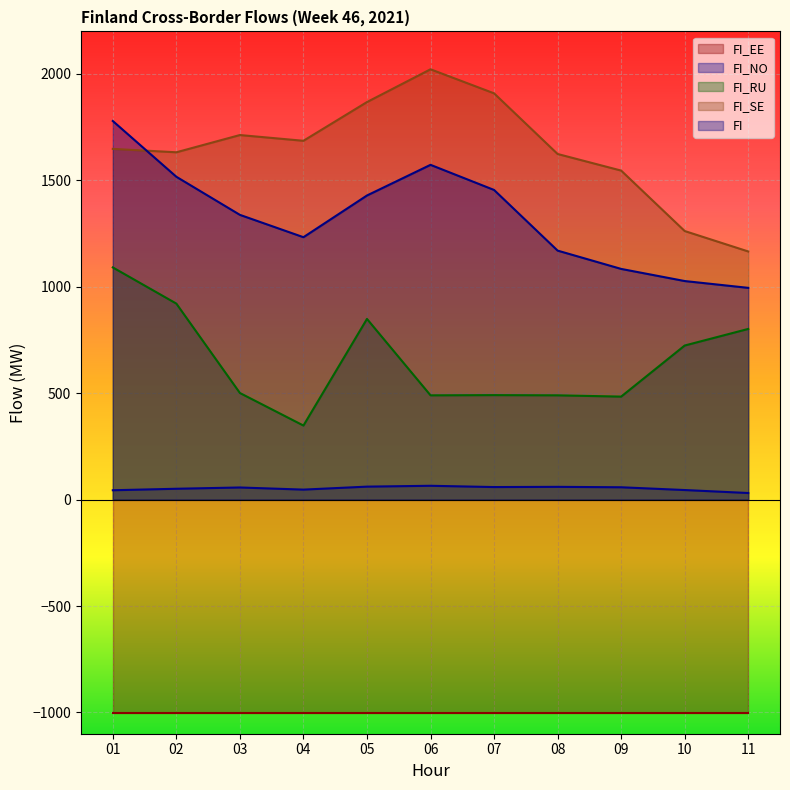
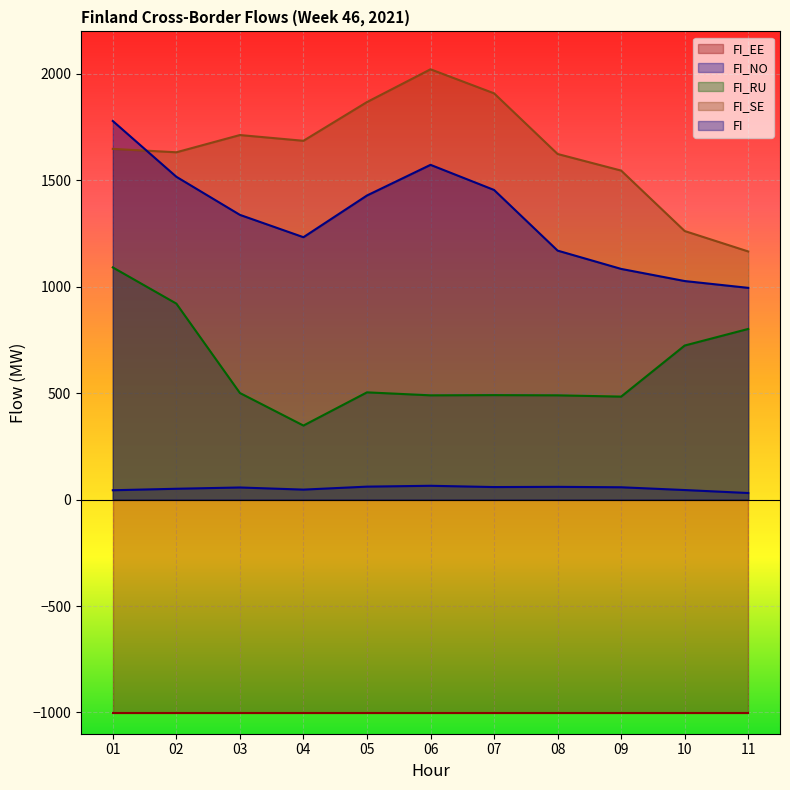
  {
    "FI_RU": {
      "01": 1090,
      "02": 920,
      "03": 500,
      "04": 350,
-     "05": 850,
+     "05": 500,
      "06": 490,
      "07": 490,
      "08": 490,
      "09": 480,
      "10": 720,
      "11": 800
    }
  }
